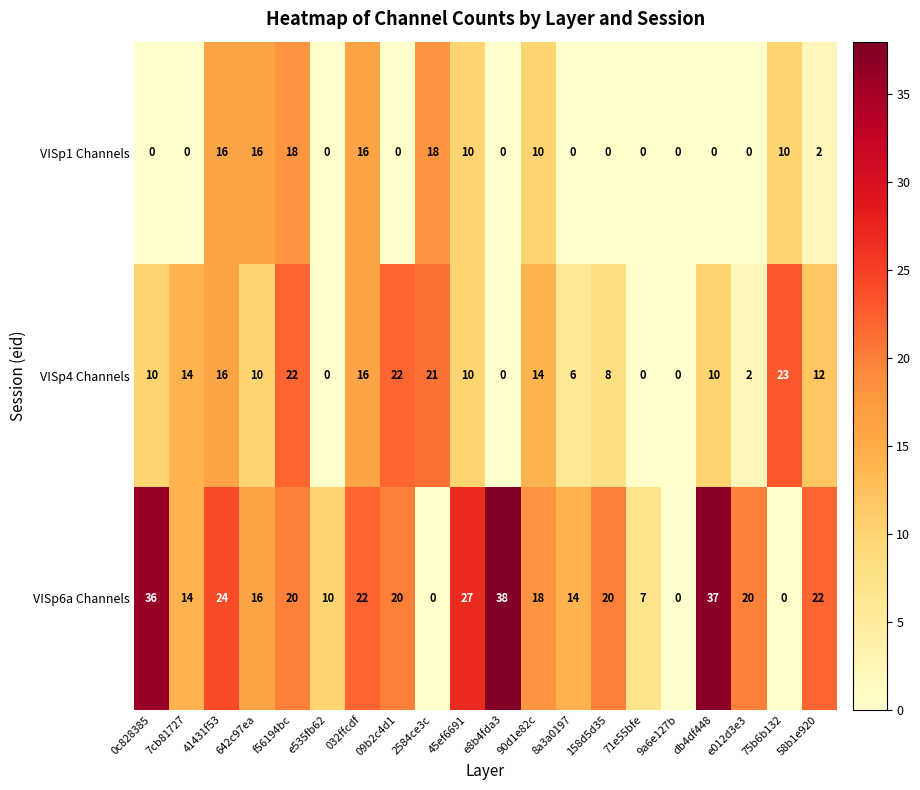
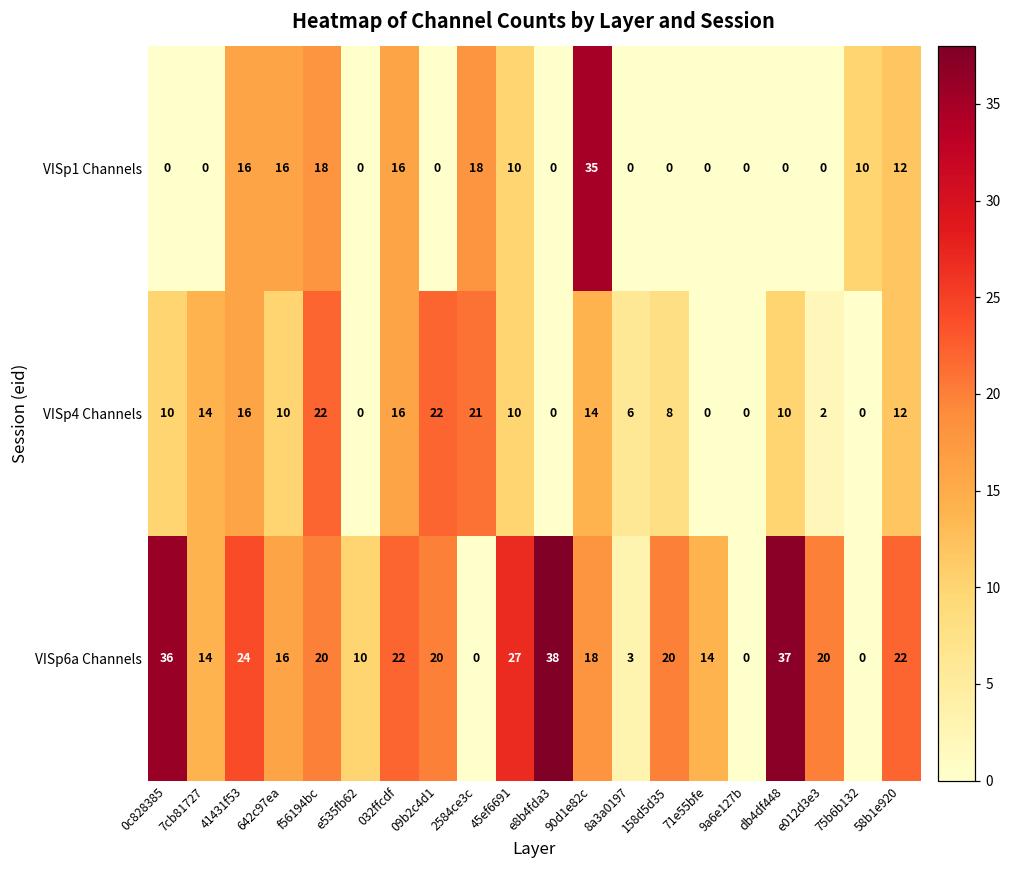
  {
    "VISp1 Channels": {
      "0c828385": 0,
      "7cb81727": 0,
      "41431f53": 16,
      "642c97ea": 16,
      "f56194bc": 18,
      "e535fb62": 0,
      "032ffcdf": 16,
      "09b2c4d1": 0,
      "2584ce3c": 18,
      "45ef6691": 10,
      "e8b4fda3": 0,
-     "90d1e82c": 10,
+     "90d1e82c": 35,
      "8a3a0197": 0,
      "158d5d35": 0,
      "71e55bfe": 0,
      "9a6e127b": 0,
      "db4df448": 0,
      "e012d3e3": 0,
      "75b6b132": 10,
-     "58b1e920": 2
+     "58b1e920": 12
    },
    "VISp4 Channels": {
      "0c828385": 10,
      "7cb81727": 14,
      "41431f53": 16,
      "642c97ea": 10,
      "f56194bc": 22,
      "e535fb62": 0,
      "032ffcdf": 16,
      "09b2c4d1": 22,
      "2584ce3c": 21,
      "45ef6691": 10,
      "e8b4fda3": 0,
      "90d1e82c": 14,
      "8a3a0197": 6,
      "158d5d35": 8,
      "71e55bfe": 0,
      "9a6e127b": 0,
      "db4df448": 10,
      "e012d3e3": 2,
-     "75b6b132": 23,
+     "75b6b132": 0,
      "58b1e920": 12
    },
    "VISp6a Channels": {
      "0c828385": 36,
      "7cb81727": 14,
      "41431f53": 24,
      "642c97ea": 16,
      "f56194bc": 20,
      "e535fb62": 10,
      "032ffcdf": 22,
      "09b2c4d1": 20,
      "2584ce3c": 0,
      "45ef6691": 27,
      "e8b4fda3": 38,
      "90d1e82c": 18,
-     "8a3a0197": 14,
+     "8a3a0197": 3,
      "158d5d35": 20,
-     "71e55bfe": 7,
+     "71e55bfe": 14,
      "9a6e127b": 0,
      "db4df448": 37,
      "e012d3e3": 20,
      "75b6b132": 0,
      "58b1e920": 22
    }
  }
